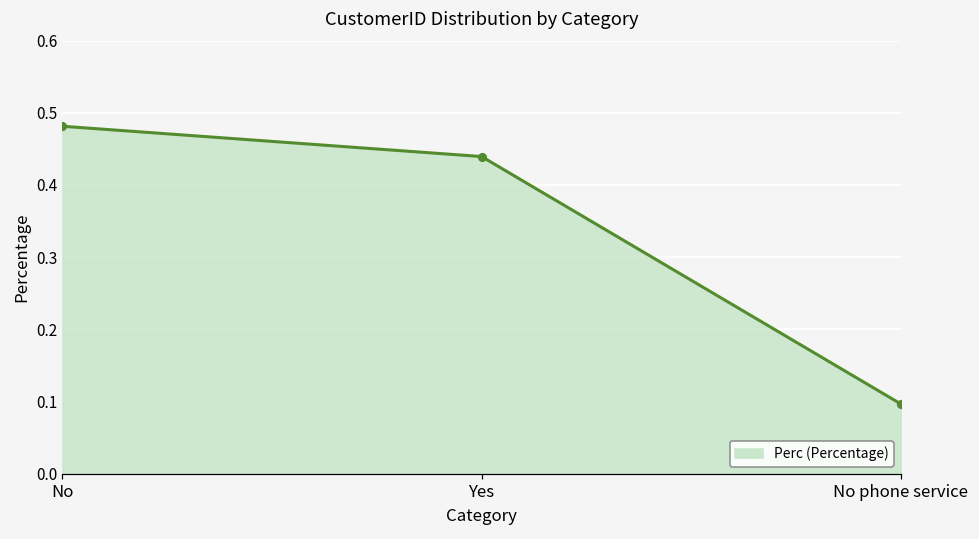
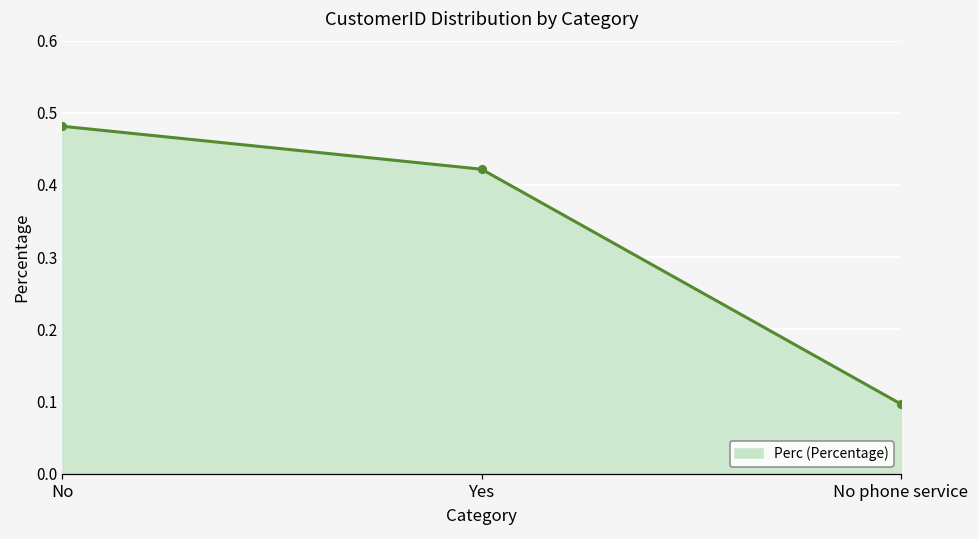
  {
    "No": 0.48,
-   "Yes": 0.44,
+   "Yes": 0.42,
    "No phone service": 0.10
  }
